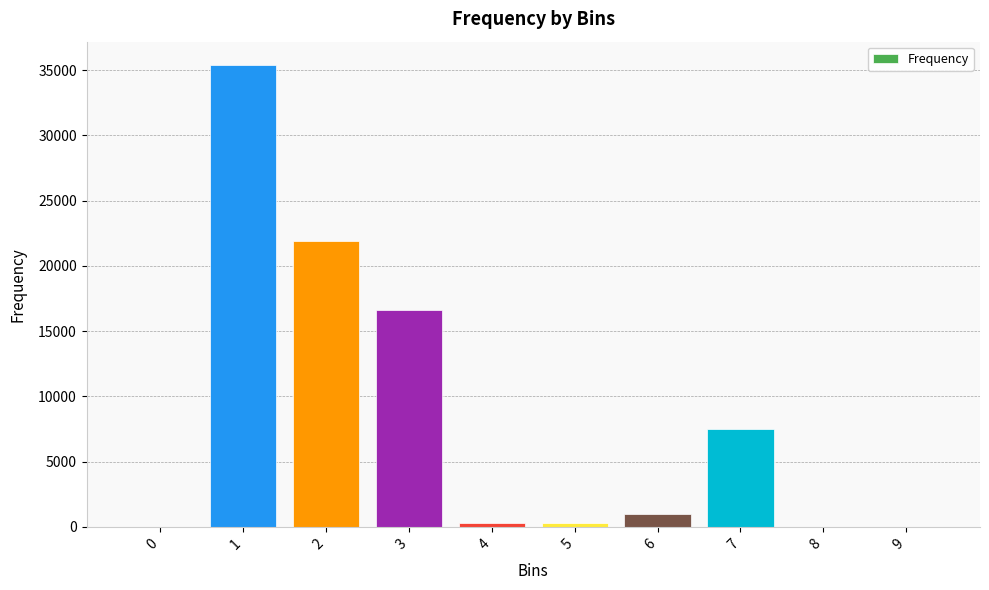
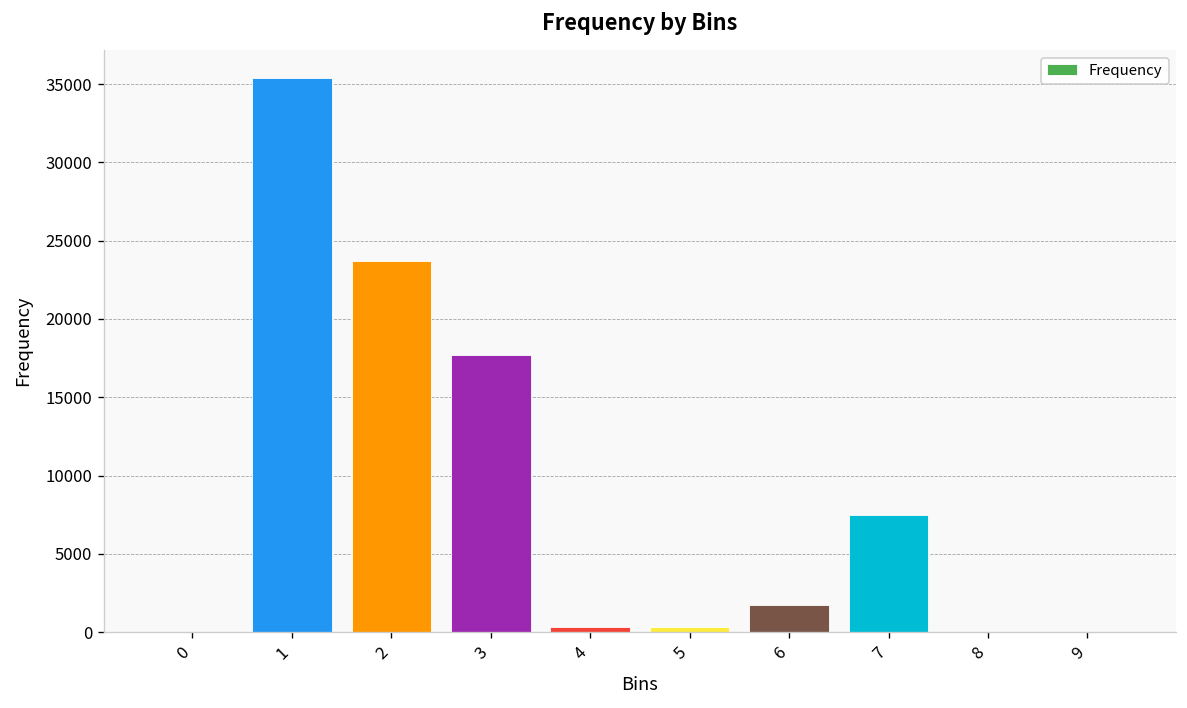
  {
    "0": 0,
    "1": 35400,
-   "2": 21900,
-   "3": 16600,
+   "2": 23700,
+   "3": 17700,
    "4": 300,
    "5": 300,
-   "6": 1000,
+   "6": 1700,
    "7": 7500,
    "8": 0,
    "9": 0
  }
